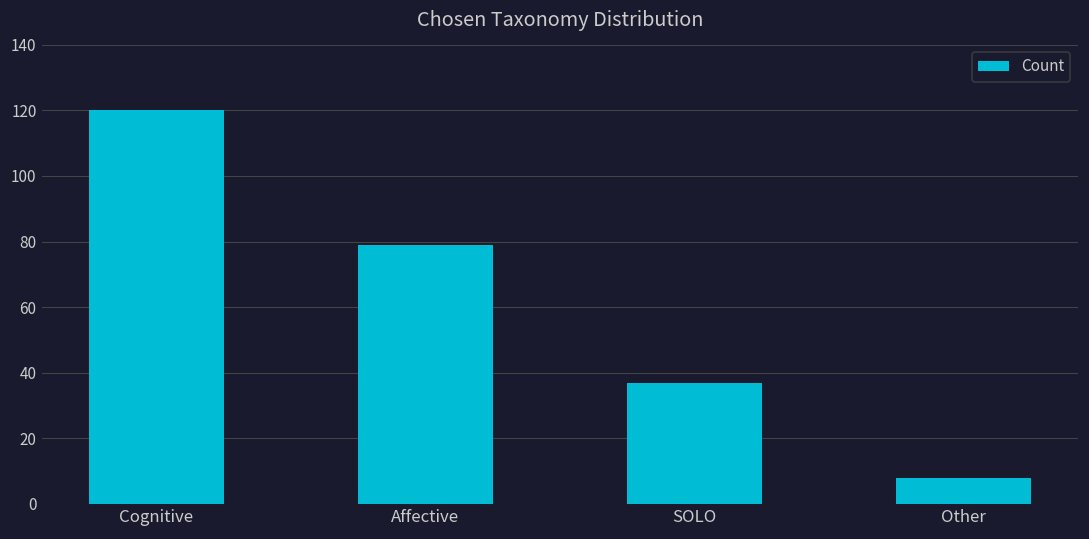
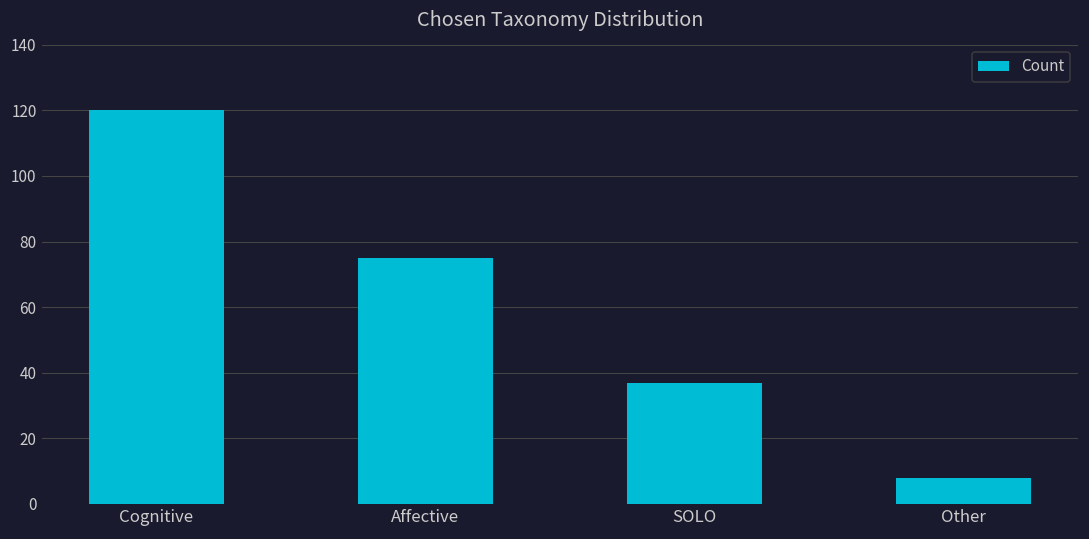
  {
    "Cognitive": 120,
-   "Affective": 79,
+   "Affective": 75,
    "SOLO": 37,
    "Other": 8
  }
